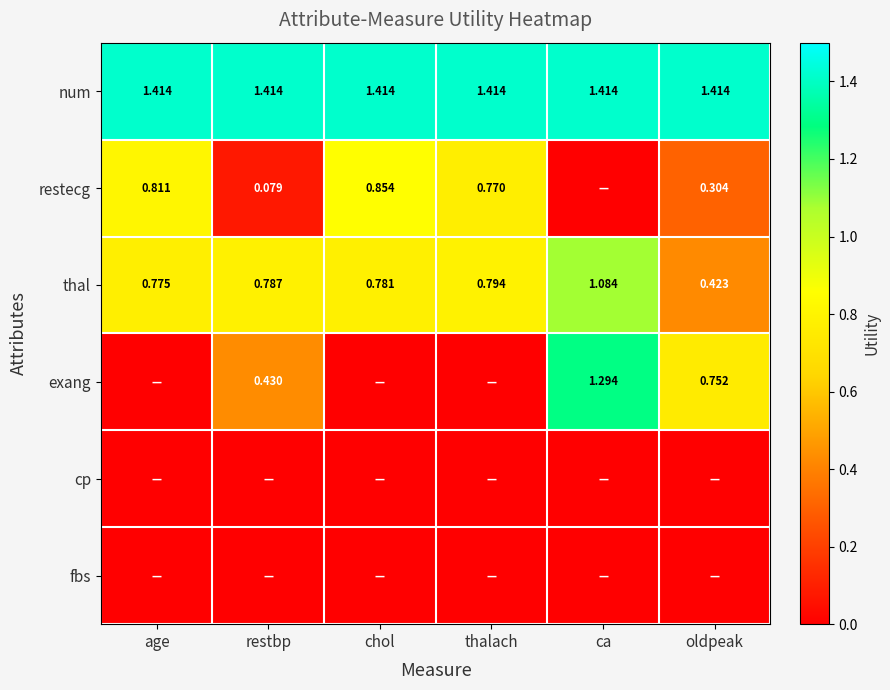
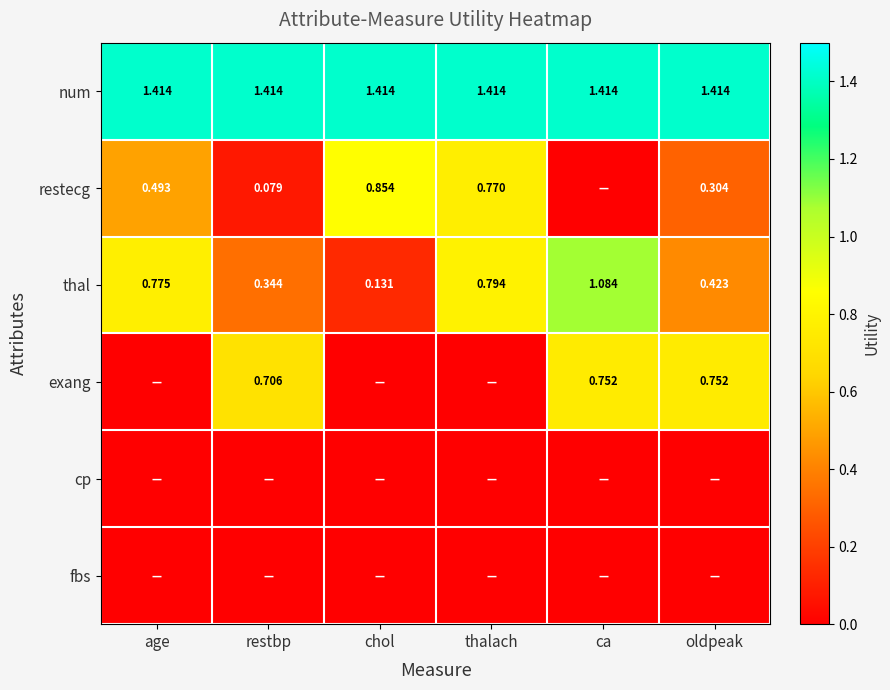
  {
    "num": {
      "age": 1.414,
      "restbp": 1.414,
      "chol": 1.414,
      "thalach": 1.414,
      "ca": 1.414,
      "oldpeak": 1.414
    },
    "restecg": {
-     "age": 0.811,
+     "age": 0.493,
      "restbp": 0.079,
      "chol": 0.854,
      "thalach": 0.770,
      "oldpeak": 0.304
    },
    "thal": {
      "age": 0.775,
-     "restbp": 0.787,
-     "chol": 0.781,
+     "restbp": 0.344,
+     "chol": 0.131,
      "thalach": 0.794,
      "ca": 1.084,
      "oldpeak": 0.423
    },
    "exang": {
-     "restbp": 0.430,
-     "ca": 1.294,
+     "restbp": 0.706,
+     "ca": 0.752,
      "oldpeak": 0.752
    }
  }
